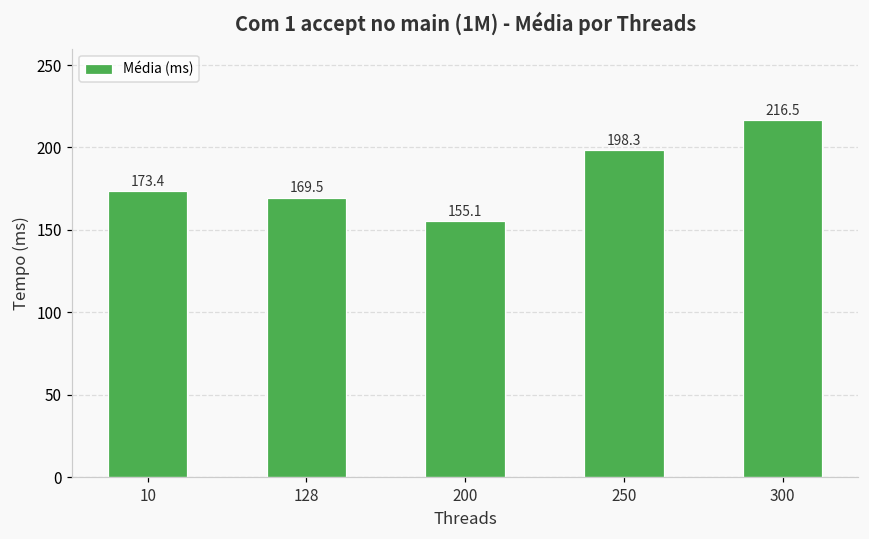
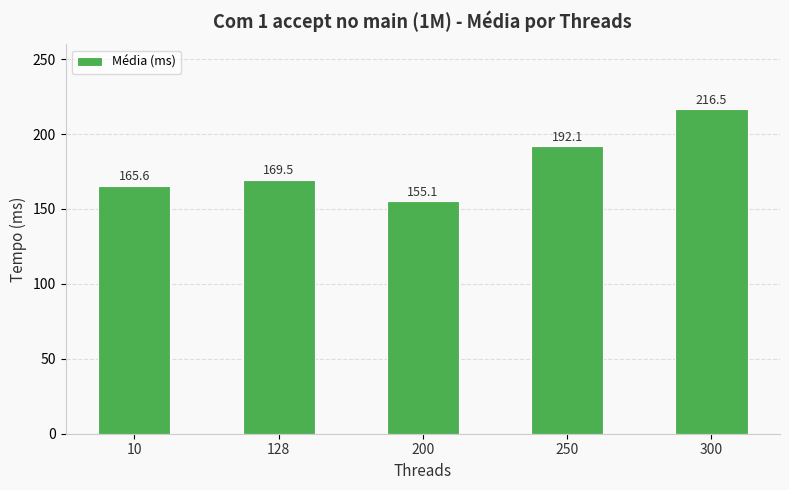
  {
-   "10": 173.4,
+   "10": 165.6,
    "128": 169.5,
    "200": 155.1,
-   "250": 198.3,
+   "250": 192.1,
    "300": 216.5
  }
